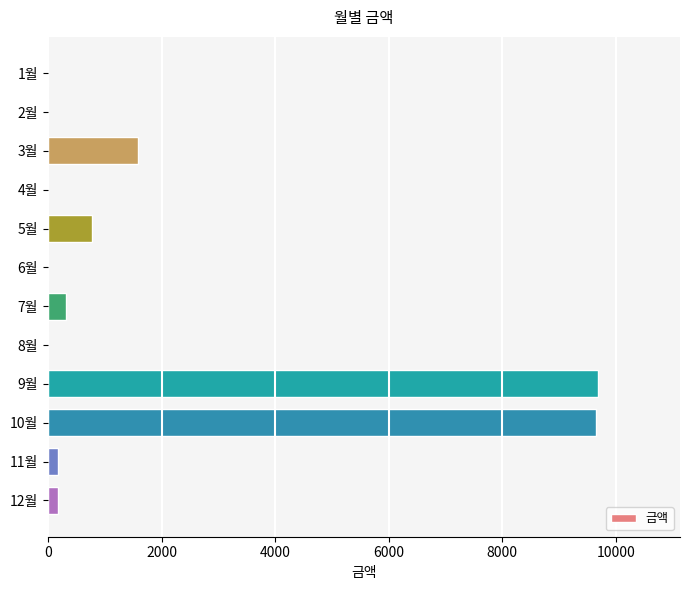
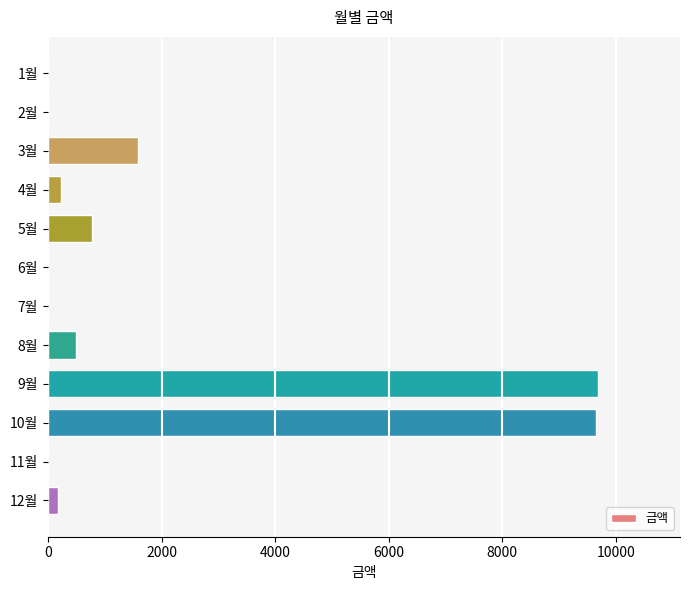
  {
    "1월": 0,
    "2월": 0,
    "3월": 1600,
-   "4월": 0,
+   "4월": 200,
    "5월": 800,
    "6월": 0,
-   "7월": 300,
-   "8월": 0,
+   "7월": 0,
+   "8월": 500,
    "9월": 9700,
    "10월": 9700,
-   "11월": 200,
+   "11월": 0,
    "12월": 200
  }
